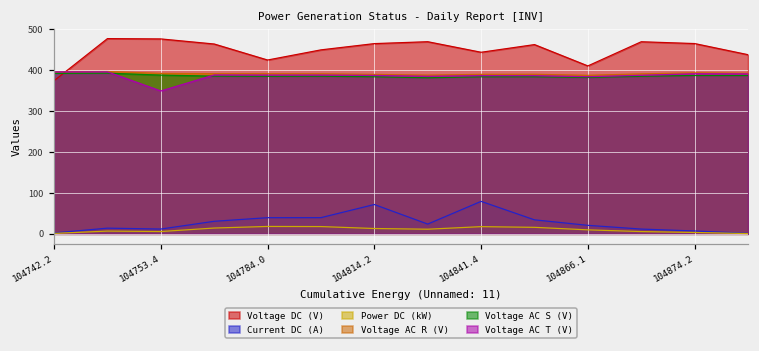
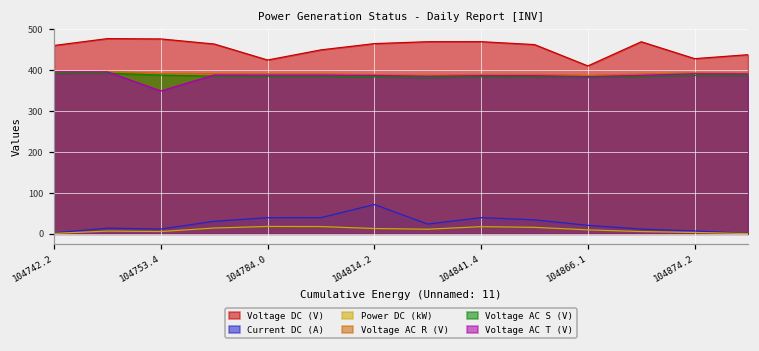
  {
    "Voltage DC (V)": {
-     "104742.2": 370,
+     "104742.2": 460,
      "104753.4": 480,
      "104784.0": 420,
      "104814.2": 460,
-     "104841.4": 440,
+     "104841.4": 470,
      "104866.1": 410,
-     "104874.2": 460
+     "104874.2": 430
    },
    "Current DC (A)": {
      "104784.0": 40,
      "104814.2": 70,
-     "104841.4": 80,
+     "104841.4": 40,
      "104866.1": 20
    },
    "Voltage AC T (V)": {
      "104753.4": 350
    }
  }
